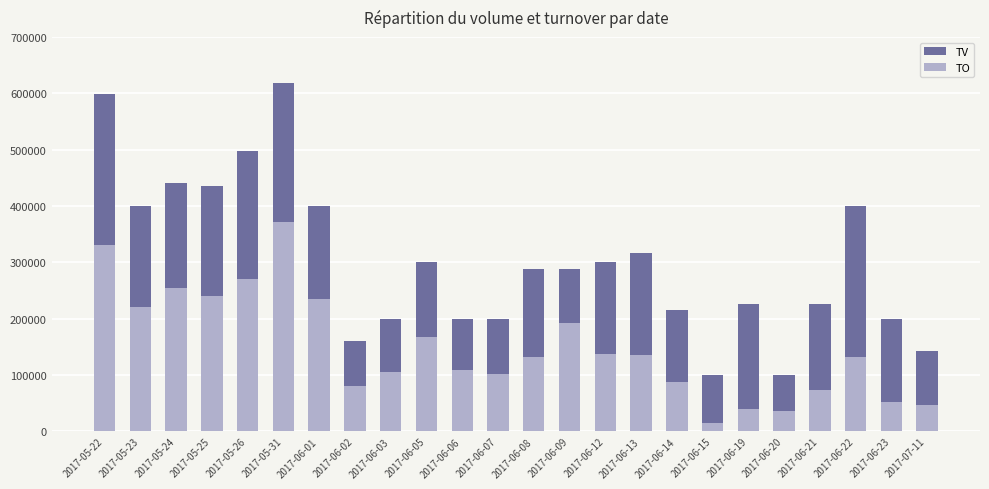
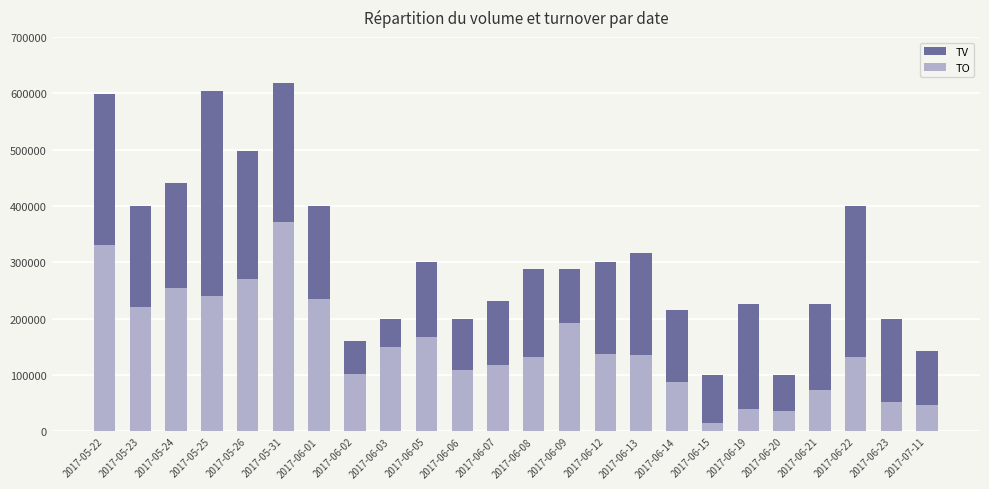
  {
    "TV": {
      "2017-05-22": 600000,
      "2017-05-23": 400000,
      "2017-05-24": 440000,
-     "2017-05-25": 440000,
+     "2017-05-25": 600000,
      "2017-05-26": 500000,
      "2017-05-31": 620000,
      "2017-06-01": 400000,
      "2017-06-02": 160000,
      "2017-06-03": 200000,
      "2017-06-05": 300000,
      "2017-06-06": 200000,
-     "2017-06-07": 200000,
+     "2017-06-07": 230000,
      "2017-06-08": 290000,
      "2017-06-09": 290000,
      "2017-06-12": 300000,
      "2017-06-13": 320000,
      "2017-06-14": 220000,
      "2017-06-15": 100000,
      "2017-06-19": 230000,
      "2017-06-20": 100000,
      "2017-06-21": 230000,
      "2017-06-22": 400000,
      "2017-06-23": 200000,
      "2017-07-11": 140000
    },
    "TO": {
-     "2017-06-02": 80000,
-     "2017-06-03": 110000,
-     "2017-06-07": 100000
+     "2017-06-02": 100000,
+     "2017-06-03": 150000,
+     "2017-06-07": 120000
    }
  }
